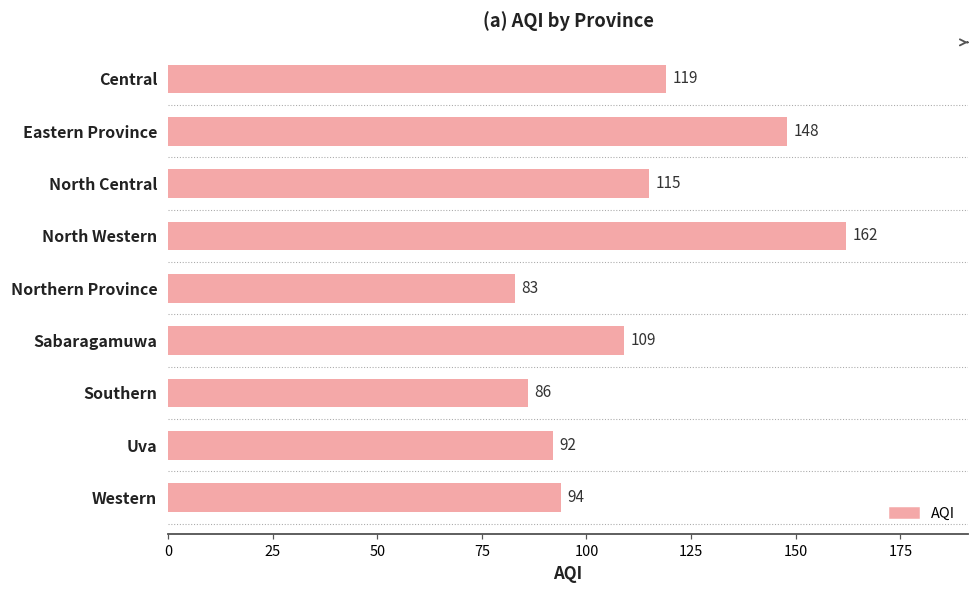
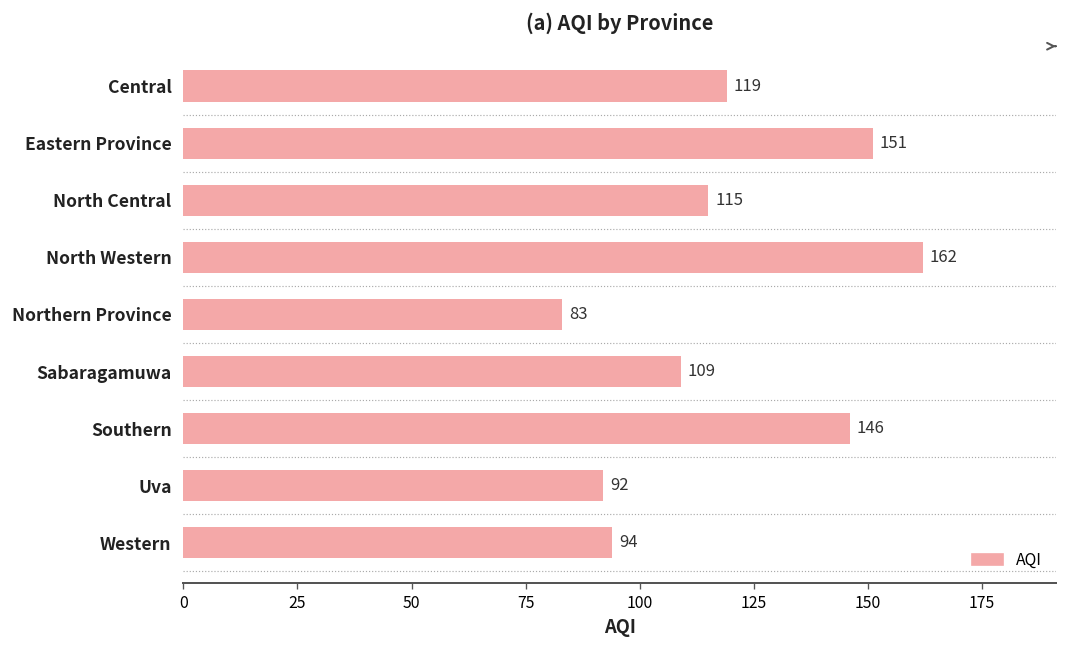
  {
    "Central": 119,
-   "Eastern Province": 148,
+   "Eastern Province": 151,
    "North Central": 115,
    "North Western": 162,
    "Northern Province": 83,
    "Sabaragamuwa": 109,
-   "Southern": 86,
+   "Southern": 146,
    "Uva": 92,
    "Western": 94
  }
